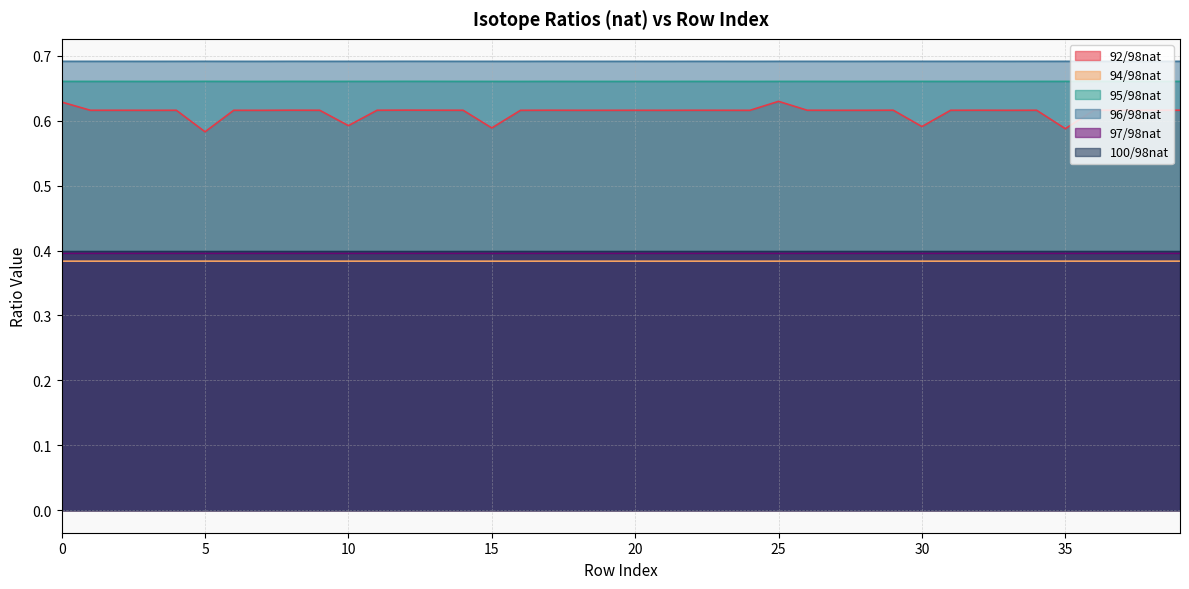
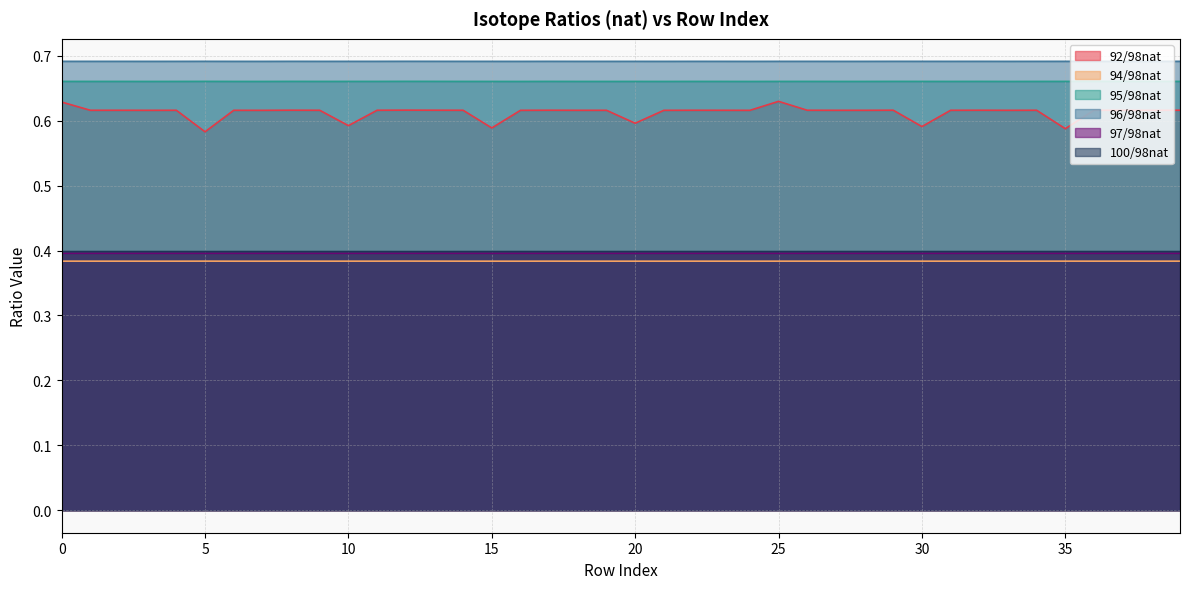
  {
    "92/98nat": {
      "0": 0.63,
      "5": 0.58,
      "10": 0.59,
      "15": 0.59,
-     "20": 0.62,
+     "20": 0.60,
      "25": 0.63,
      "30": 0.59,
      "35": 0.59
    },
    "94/98nat": {
      "0": 0.38,
      "5": 0.38,
      "10": 0.38,
      "15": 0.38,
      "20": 0.38,
      "25": 0.38,
      "30": 0.38,
      "35": 0.38
    }
  }
